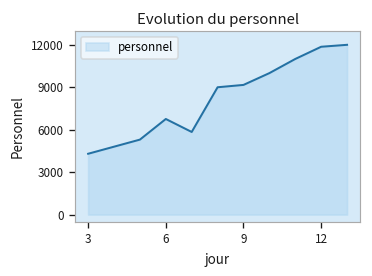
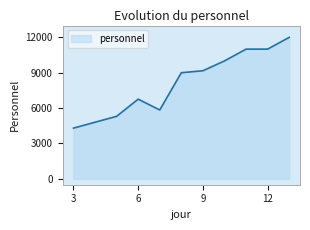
  {
    "3": 4300,
    "6": 6800,
    "9": 9200,
-   "12": 11900
+   "12": 11000
  }
